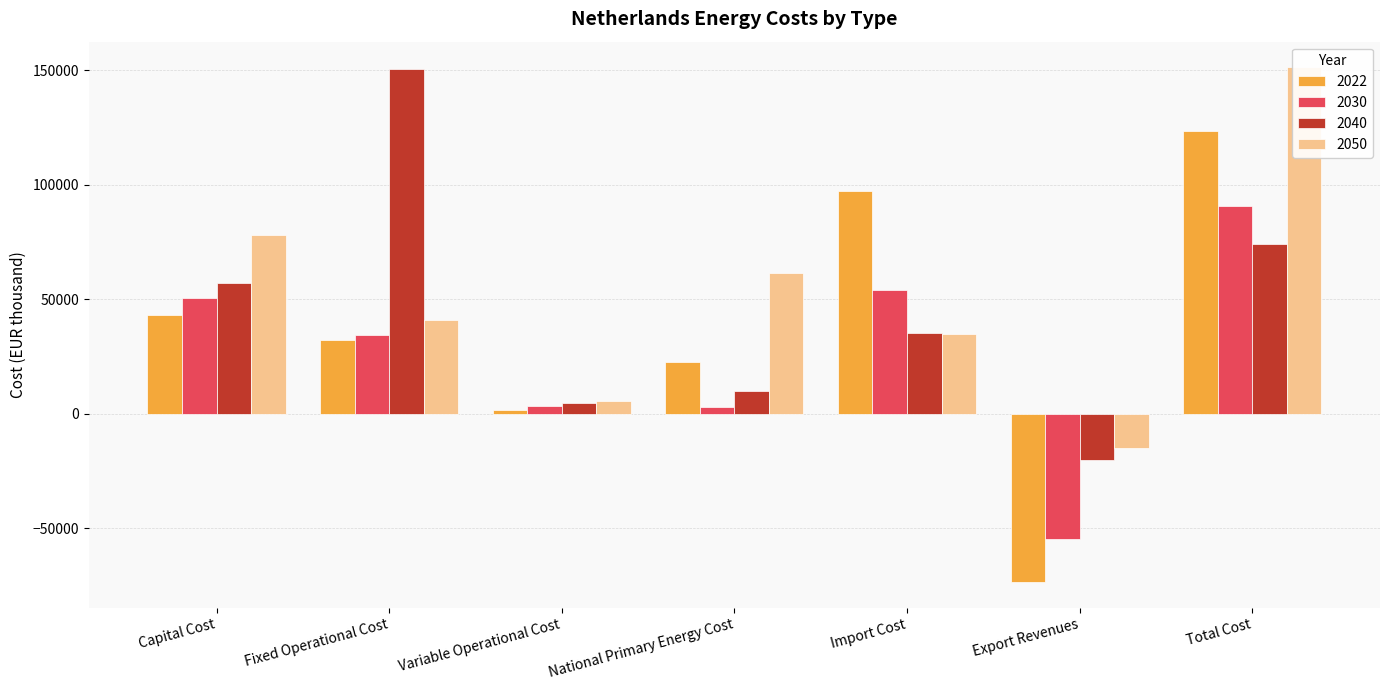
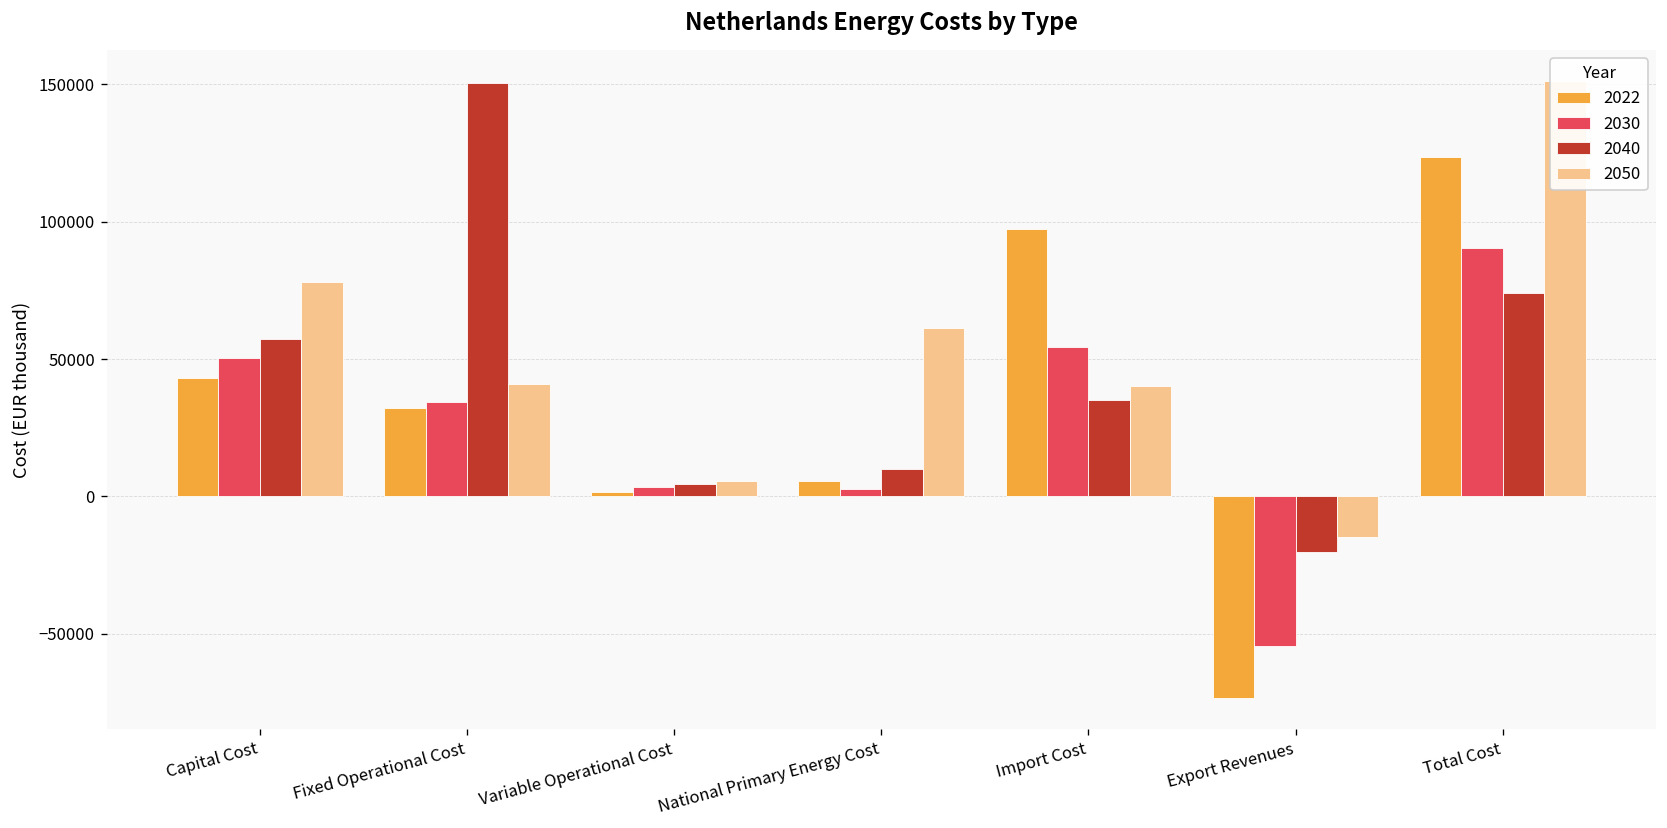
  {
    "2022": {
      "Capital Cost": 43000,
      "Fixed Operational Cost": 32000,
      "Variable Operational Cost": 2000,
-     "National Primary Energy Cost": 23000,
+     "National Primary Energy Cost": 6000,
      "Import Cost": 97000,
      "Export Revenues": -73000,
      "Total Cost": 123000
    },
    "2030": {
      "Capital Cost": 50000,
      "Fixed Operational Cost": 34000,
      "Variable Operational Cost": 3000,
      "National Primary Energy Cost": 3000,
      "Import Cost": 54000,
      "Export Revenues": -55000,
      "Total Cost": 91000
    },
    "2040": {
      "Capital Cost": 57000,
      "Fixed Operational Cost": 150000,
      "Variable Operational Cost": 5000,
      "National Primary Energy Cost": 10000,
      "Import Cost": 35000,
      "Export Revenues": -20000,
      "Total Cost": 74000
    },
    "2050": {
      "Capital Cost": 78000,
      "Fixed Operational Cost": 41000,
      "Variable Operational Cost": 6000,
      "National Primary Energy Cost": 61000,
-     "Import Cost": 35000,
+     "Import Cost": 40000,
      "Export Revenues": -15000
    }
  }
